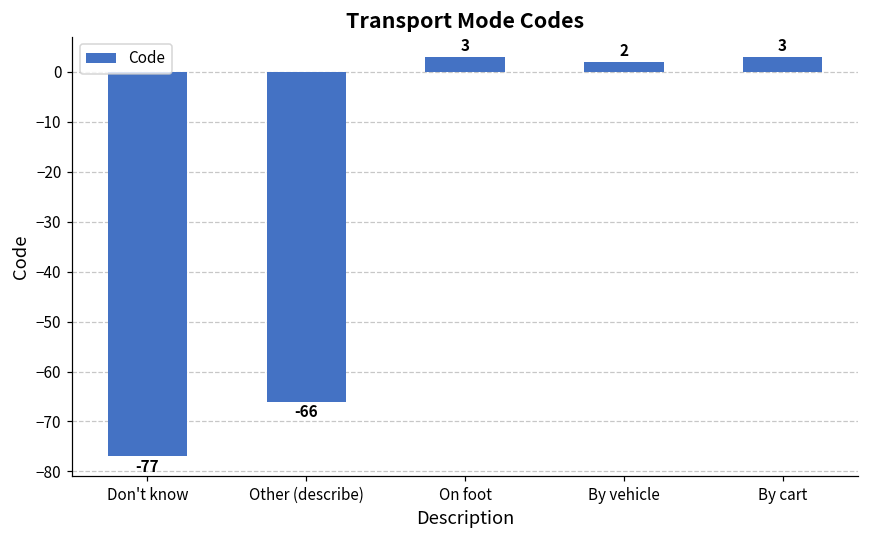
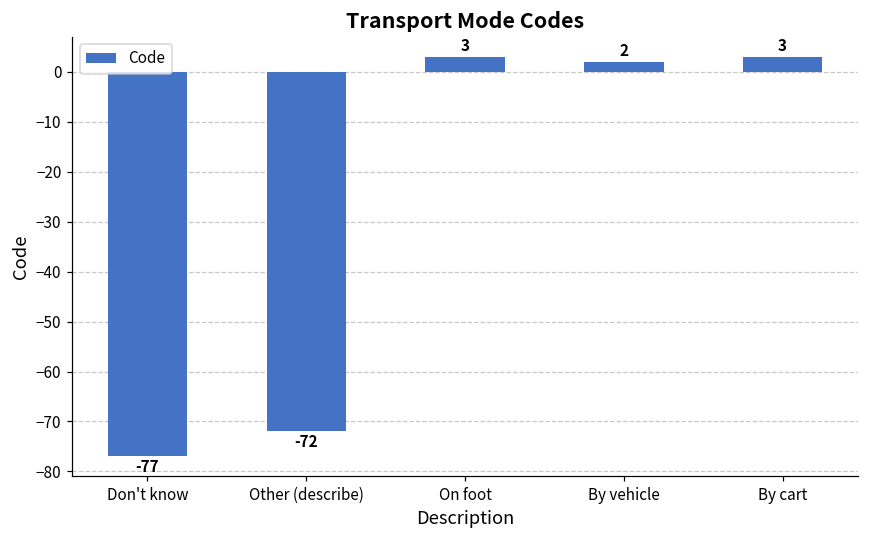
  {
    "Don't know": -77,
-   "Other (describe)": -66,
+   "Other (describe)": -72,
    "On foot": 3,
    "By vehicle": 2,
    "By cart": 3
  }
